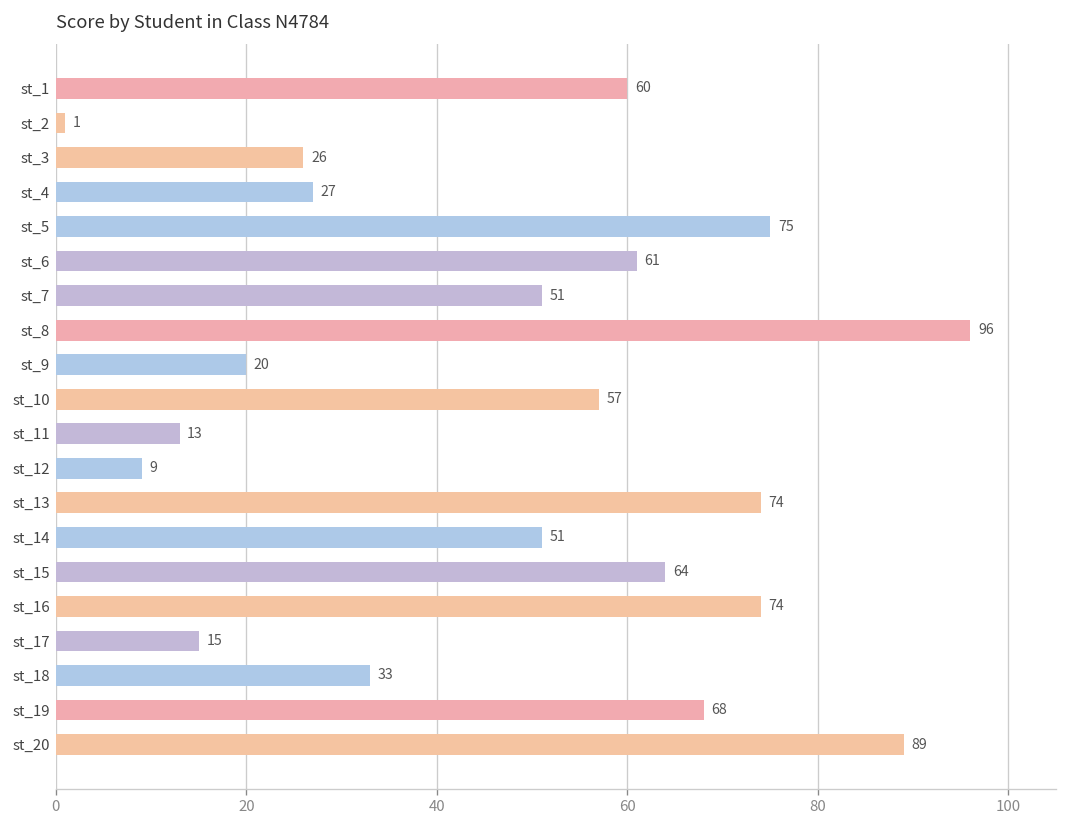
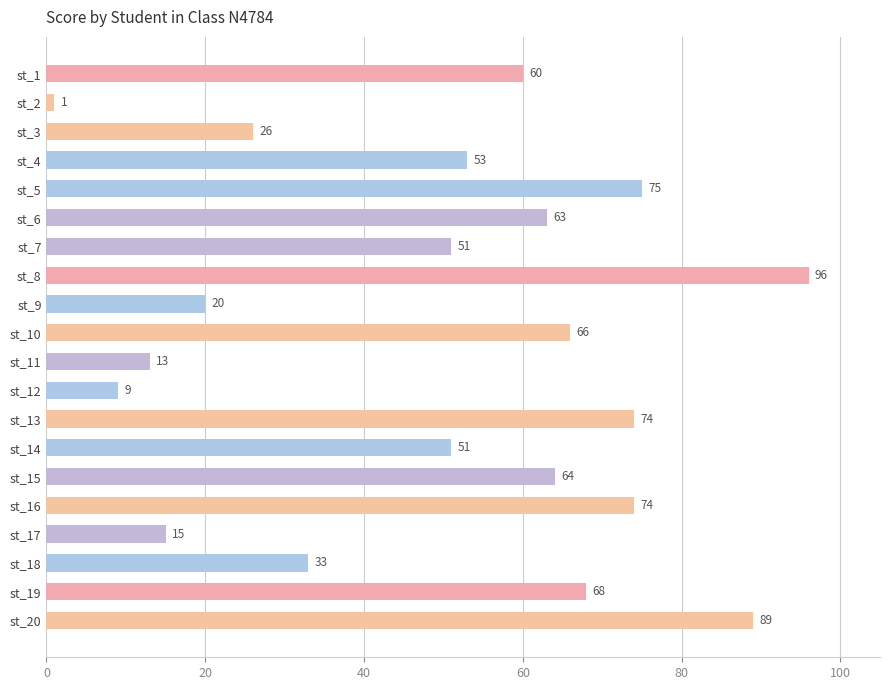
  {
    "st_1": 60,
    "st_2": 1,
    "st_3": 26,
-   "st_4": 27,
+   "st_4": 53,
    "st_5": 75,
-   "st_6": 61,
+   "st_6": 63,
    "st_7": 51,
    "st_8": 96,
    "st_9": 20,
-   "st_10": 57,
+   "st_10": 66,
    "st_11": 13,
    "st_12": 9,
    "st_13": 74,
    "st_14": 51,
    "st_15": 64,
    "st_16": 74,
    "st_17": 15,
    "st_18": 33,
    "st_19": 68,
    "st_20": 89
  }
